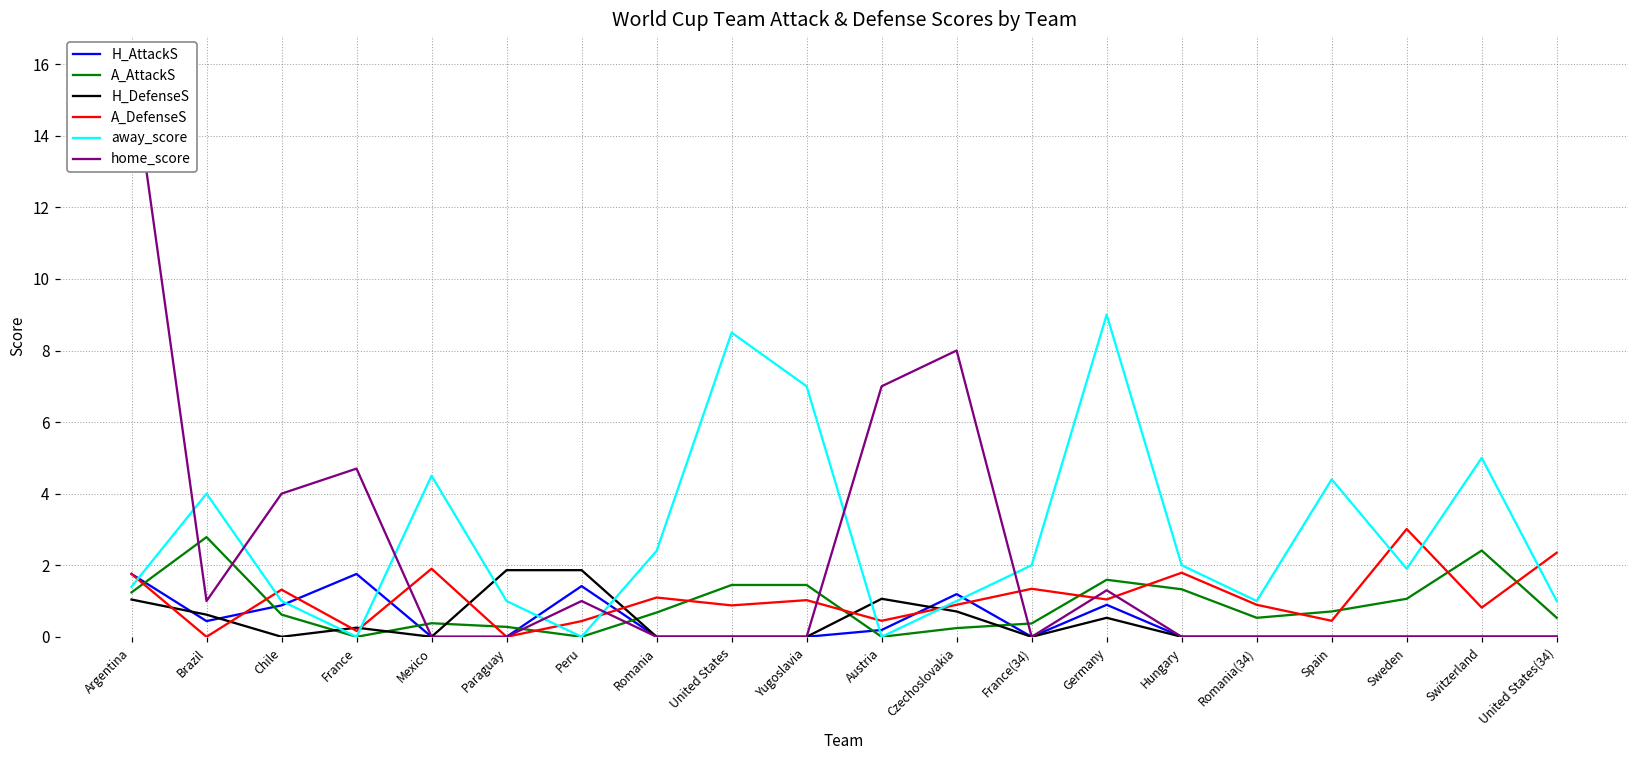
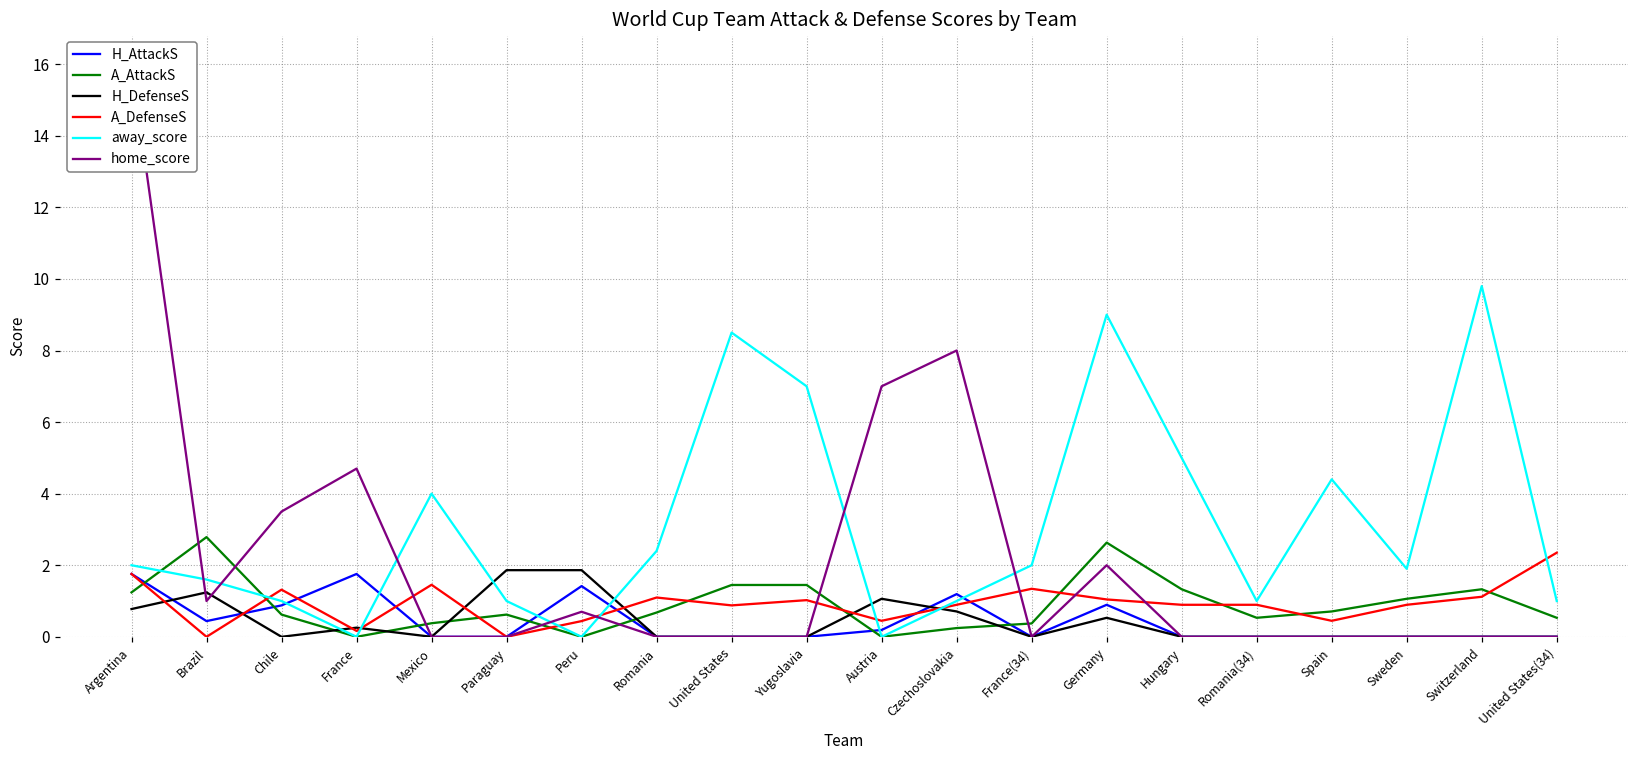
  {
    "H_AttackS": {
      "Brazil": 0.4,
      "Chile": 0.9,
      "France": 1.8,
      "Peru": 1.4,
      "Austria": 0.2,
      "Czechoslovakia": 1.2,
      "Germany": 0.9
    },
    "A_AttackS": {
      "Argentina": 1.2,
      "Brazil": 2.8,
      "Chile": 0.6,
      "Mexico": 0.4,
-     "Paraguay": 0.3,
+     "Paraguay": 0.6,
      "Romania": 0.7,
      "United States": 1.4,
      "Yugoslavia": 1.4,
      "Czechoslovakia": 0.2,
      "France(34)": 0.4,
-     "Germany": 1.6,
+     "Germany": 2.6,
      "Hungary": 1.3,
      "Romania(34)": 0.5,
      "Spain": 0.7,
      "Sweden": 1.1,
-     "Switzerland": 2.4,
+     "Switzerland": 1.3,
      "United States(34)": 0.5
    },
    "H_DefenseS": {
-     "Argentina": 1.0,
-     "Brazil": 0.6,
+     "Argentina": 0.8,
+     "Brazil": 1.2,
      "Chile": 0.0,
      "France": 0.3,
      "Paraguay": 1.9,
      "Peru": 1.9,
      "Austria": 1.1,
      "Czechoslovakia": 0.7,
      "Germany": 0.5
    },
    "A_DefenseS": {
      "Brazil": 0.0,
      "Chile": 1.3,
      "France": 0.2,
-     "Mexico": 1.9,
+     "Mexico": 1.5,
      "Peru": 0.4,
      "Romania": 1.1,
      "United States": 0.9,
      "Yugoslavia": 1.0,
      "Austria": 0.4,
      "Czechoslovakia": 0.9,
      "France(34)": 1.3,
      "Germany": 1.0,
-     "Hungary": 1.8,
+     "Hungary": 0.9,
      "Romania(34)": 0.9,
      "Spain": 0.4,
-     "Sweden": 3.0,
-     "Switzerland": 0.8,
+     "Sweden": 0.9,
+     "Switzerland": 1.1,
      "United States(34)": 2.4
    },
    "away_score": {
-     "Argentina": 1.4,
-     "Brazil": 4.0,
+     "Argentina": 2.0,
+     "Brazil": 1.6,
      "Chile": 1.0,
-     "Mexico": 4.5,
+     "Mexico": 4.0,
      "Paraguay": 1.0,
      "Romania": 2.4,
      "United States": 8.5,
      "Yugoslavia": 7.0,
      "Czechoslovakia": 1.0,
      "France(34)": 2.0,
      "Germany": 9.0,
-     "Hungary": 2,
+     "Hungary": 5,
      "Romania(34)": 1.0,
      "Spain": 4.4,
      "Sweden": 1.9,
-     "Switzerland": 5.0,
+     "Switzerland": 9.8,
      "United States(34)": 1.0
    },
    "home_score": {
      "Brazil": 1.0,
-     "Chile": 4.0,
+     "Chile": 3.5,
      "France": 4.7,
-     "Peru": 1.0,
+     "Peru": 0.7,
      "Austria": 7.0,
      "Czechoslovakia": 8.0,
-     "Germany": 1.3
+     "Germany": 2.0
    }
  }
